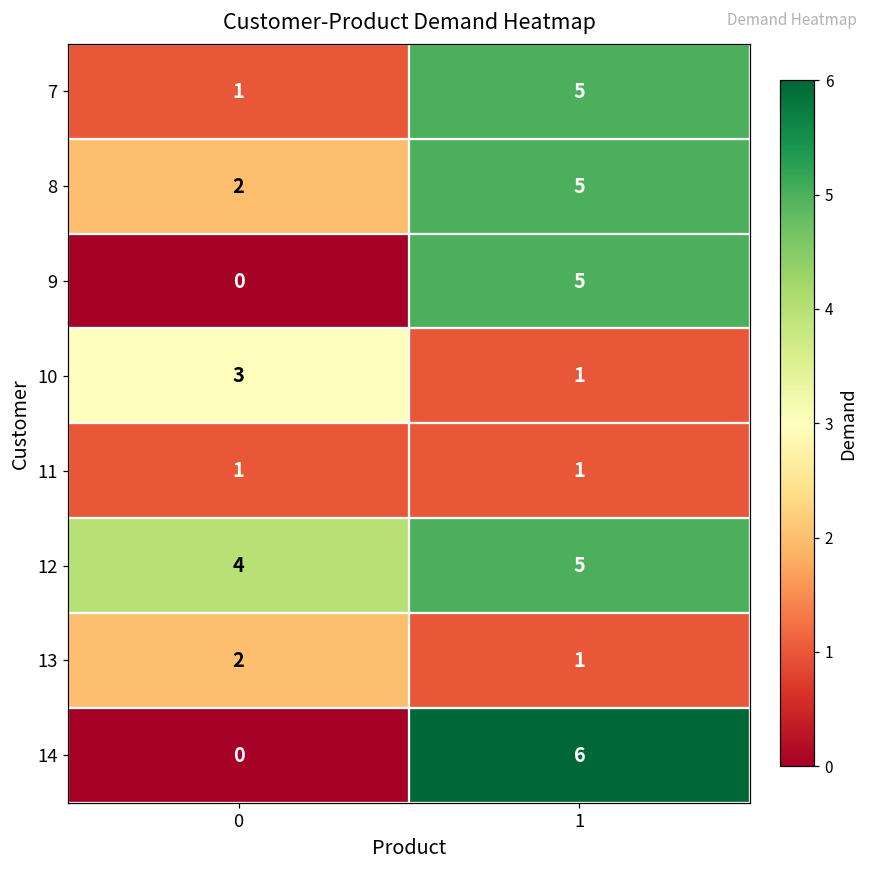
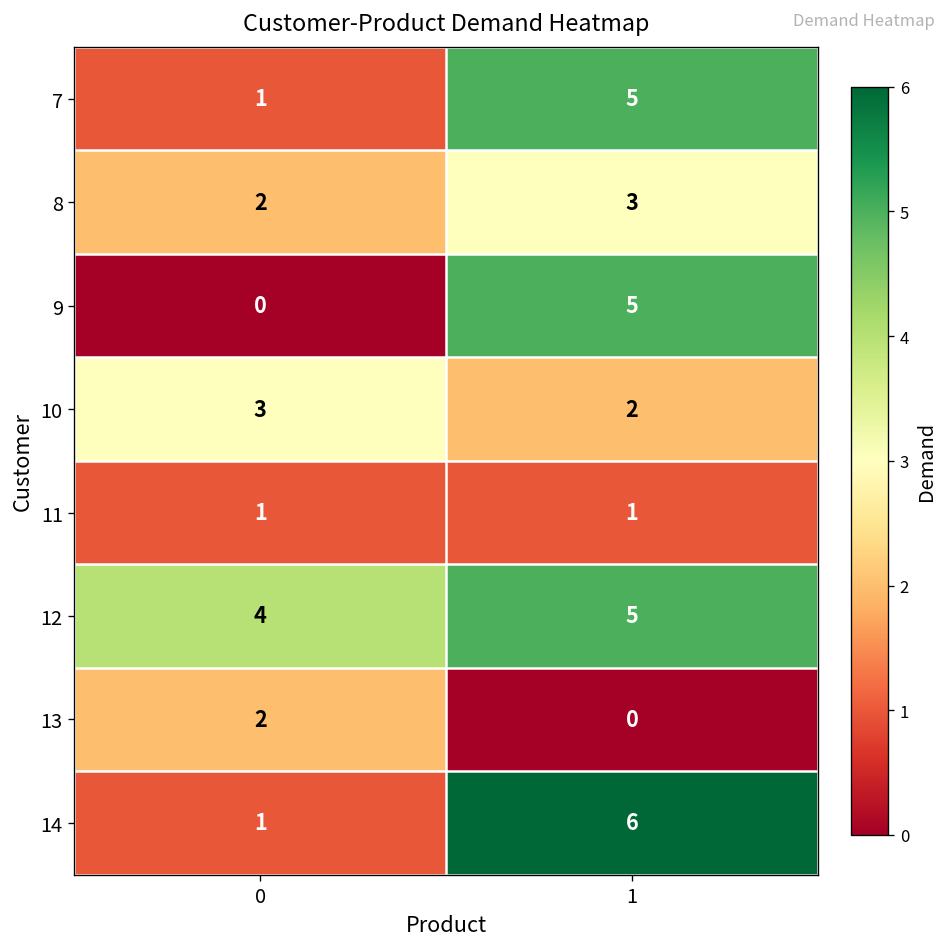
  {
    "7": {
      "0": 1,
      "1": 5
    },
    "8": {
      "0": 2,
-     "1": 5
+     "1": 3
    },
    "9": {
      "0": 0,
      "1": 5
    },
    "10": {
      "0": 3,
-     "1": 1
+     "1": 2
    },
    "11": {
      "0": 1,
      "1": 1
    },
    "12": {
      "0": 4,
      "1": 5
    },
    "13": {
      "0": 2,
-     "1": 1
+     "1": 0
    },
    "14": {
-     "0": 0,
+     "0": 1,
      "1": 6
    }
  }
